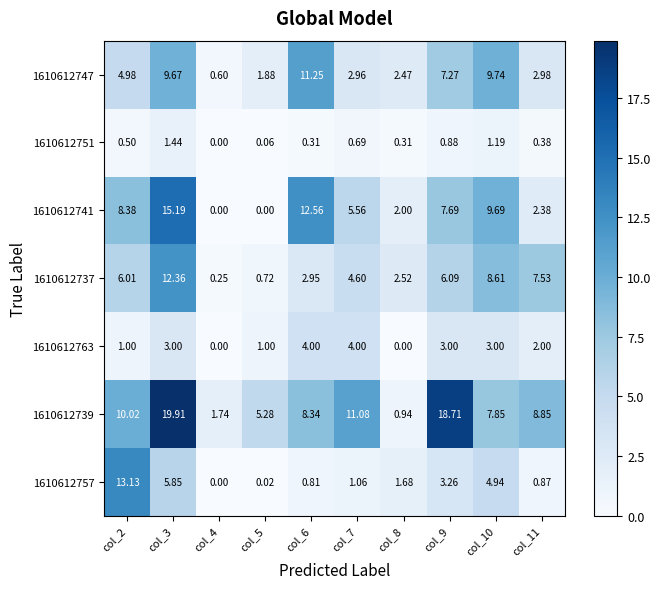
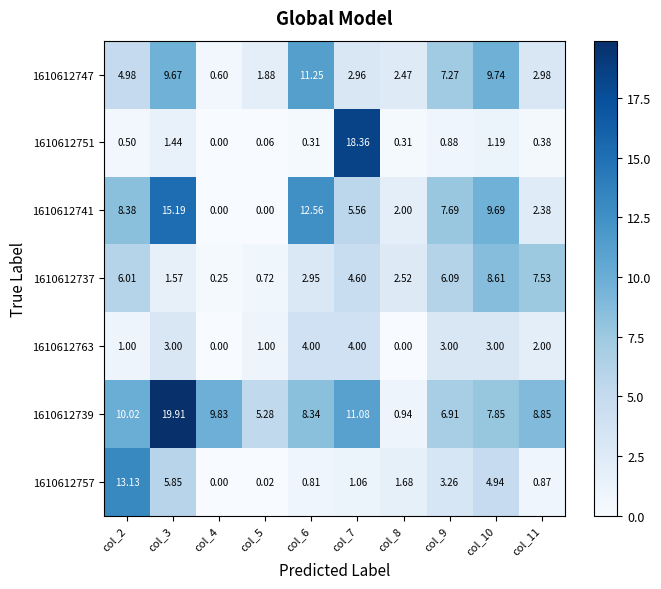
  {
    "1610612747": {
      "col_2": 4.98,
      "col_3": 9.67,
      "col_4": 0.60,
      "col_5": 1.88,
      "col_6": 11.25,
      "col_7": 2.96,
      "col_8": 2.47,
      "col_9": 7.27,
      "col_10": 9.74,
      "col_11": 2.98
    },
    "1610612751": {
      "col_2": 0.50,
      "col_3": 1.44,
      "col_4": 0.00,
      "col_5": 0.06,
      "col_6": 0.31,
-     "col_7": 0.69,
+     "col_7": 18.36,
      "col_8": 0.31,
      "col_9": 0.88,
      "col_10": 1.19,
      "col_11": 0.38
    },
    "1610612741": {
      "col_2": 8.38,
      "col_3": 15.19,
      "col_4": 0.00,
      "col_5": 0.00,
      "col_6": 12.56,
      "col_7": 5.56,
      "col_8": 2.00,
      "col_9": 7.69,
      "col_10": 9.69,
      "col_11": 2.38
    },
    "1610612737": {
      "col_2": 6.01,
-     "col_3": 12.36,
+     "col_3": 1.57,
      "col_4": 0.25,
      "col_5": 0.72,
      "col_6": 2.95,
      "col_7": 4.60,
      "col_8": 2.52,
      "col_9": 6.09,
      "col_10": 8.61,
      "col_11": 7.53
    },
    "1610612763": {
      "col_2": 1.00,
      "col_3": 3.00,
      "col_4": 0.00,
      "col_5": 1.00,
      "col_6": 4.00,
      "col_7": 4.00,
      "col_8": 0.00,
      "col_9": 3.00,
      "col_10": 3.00,
      "col_11": 2.00
    },
    "1610612739": {
      "col_2": 10.02,
      "col_3": 19.91,
-     "col_4": 1.74,
+     "col_4": 9.83,
      "col_5": 5.28,
      "col_6": 8.34,
      "col_7": 11.08,
      "col_8": 0.94,
-     "col_9": 18.71,
+     "col_9": 6.91,
      "col_10": 7.85,
      "col_11": 8.85
    },
    "1610612757": {
      "col_2": 13.13,
      "col_3": 5.85,
      "col_4": 0.00,
      "col_5": 0.02,
      "col_6": 0.81,
      "col_7": 1.06,
      "col_8": 1.68,
      "col_9": 3.26,
      "col_10": 4.94,
      "col_11": 0.87
    }
  }
